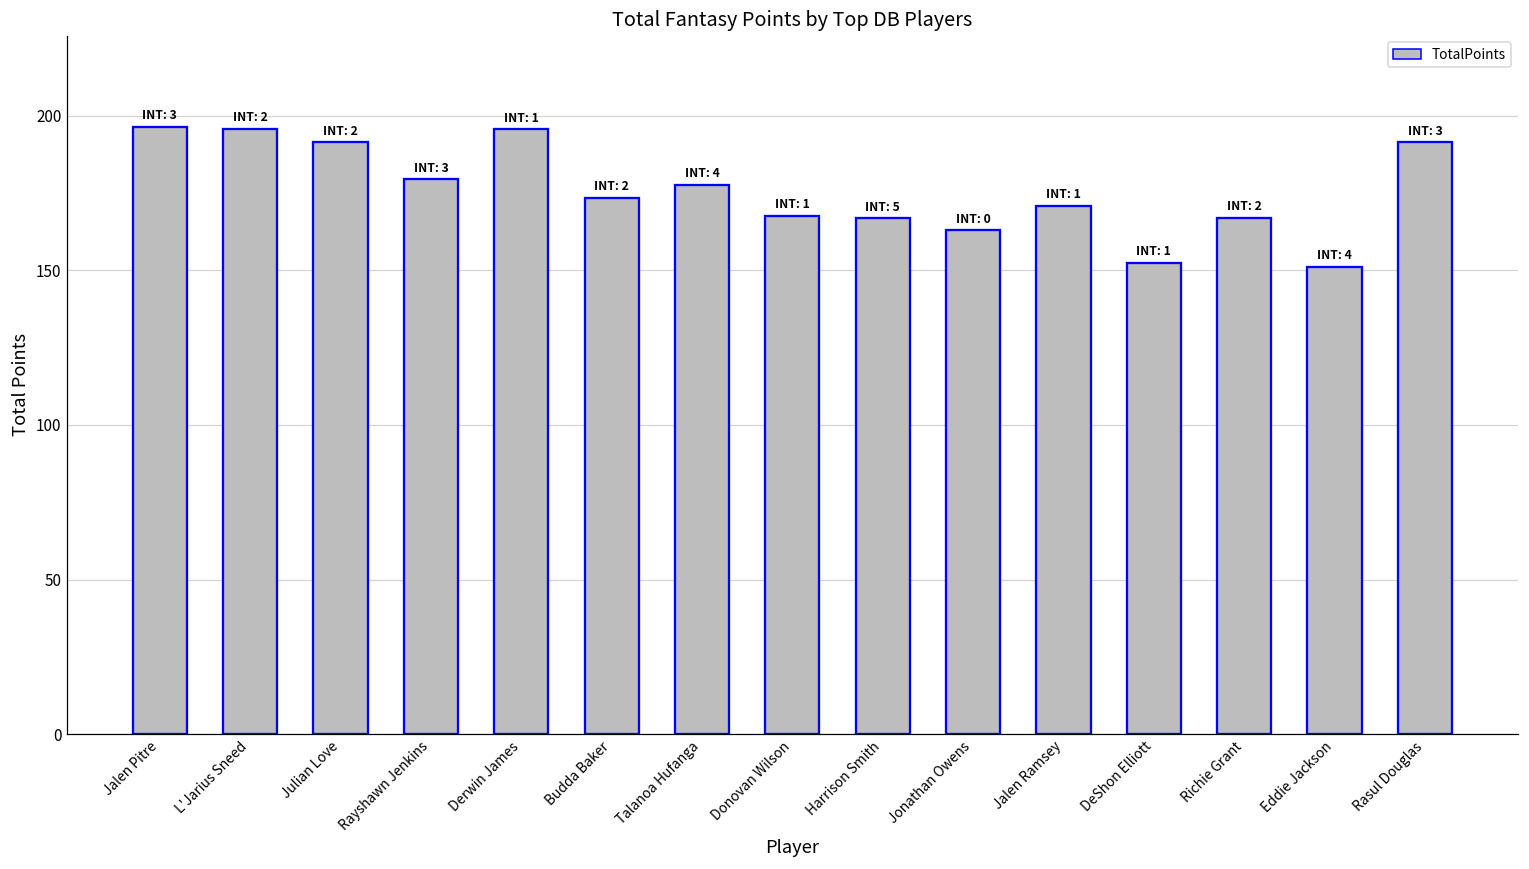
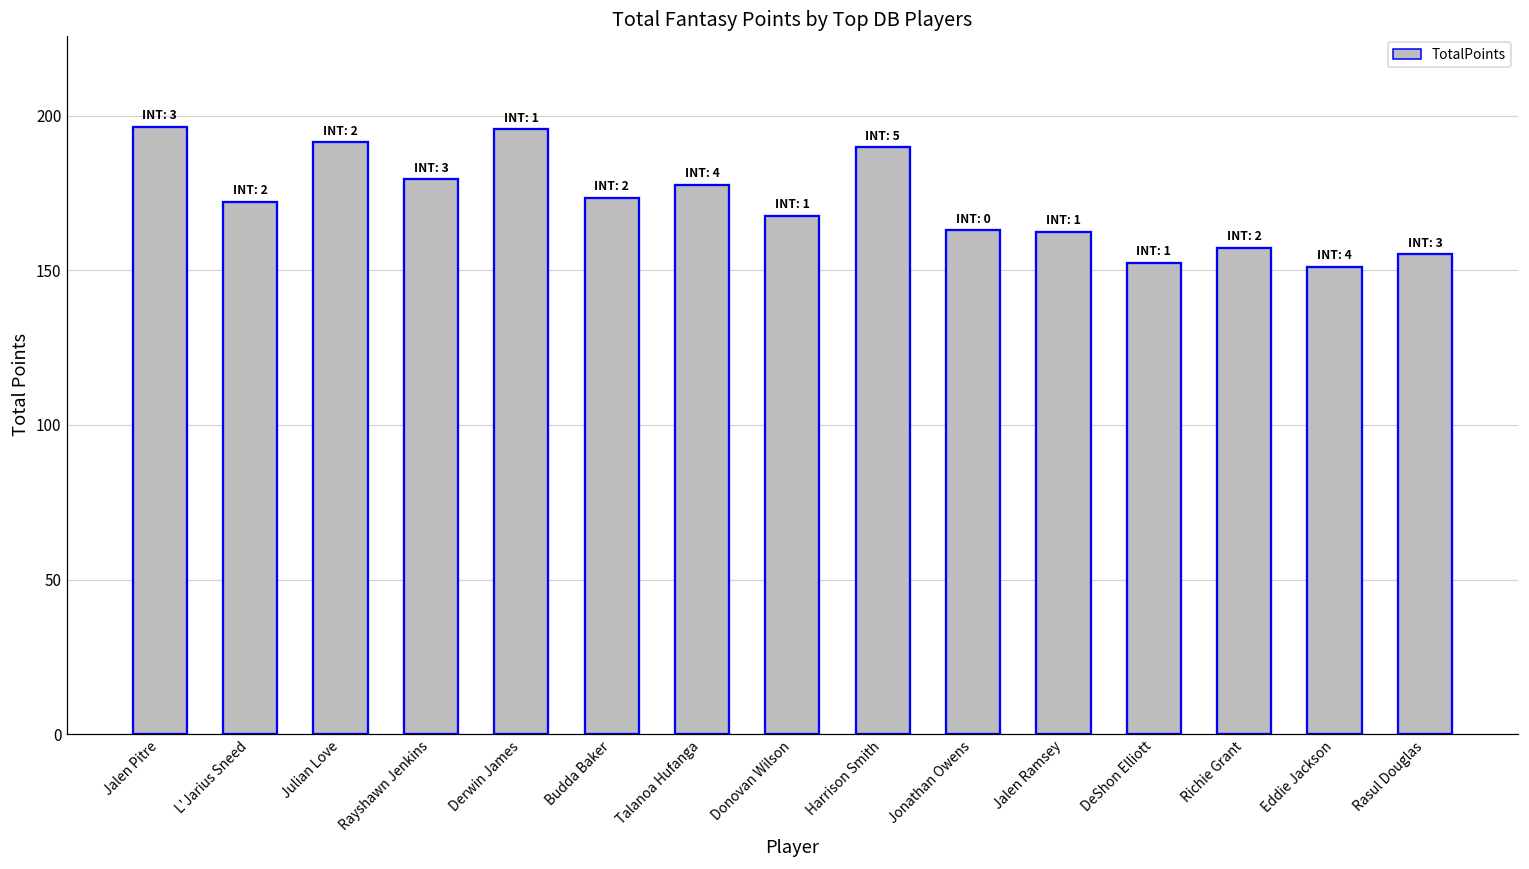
  {
-   "L'Jarius Sneed": 196,
-   "Harrison Smith": 167,
-   "Jalen Ramsey": 171,
-   "Richie Grant": 167,
-   "Rasul Douglas": 191
+   "L'Jarius Sneed": 172,
+   "Harrison Smith": 190,
+   "Jalen Ramsey": 162,
+   "Richie Grant": 157,
+   "Rasul Douglas": 155
  }
